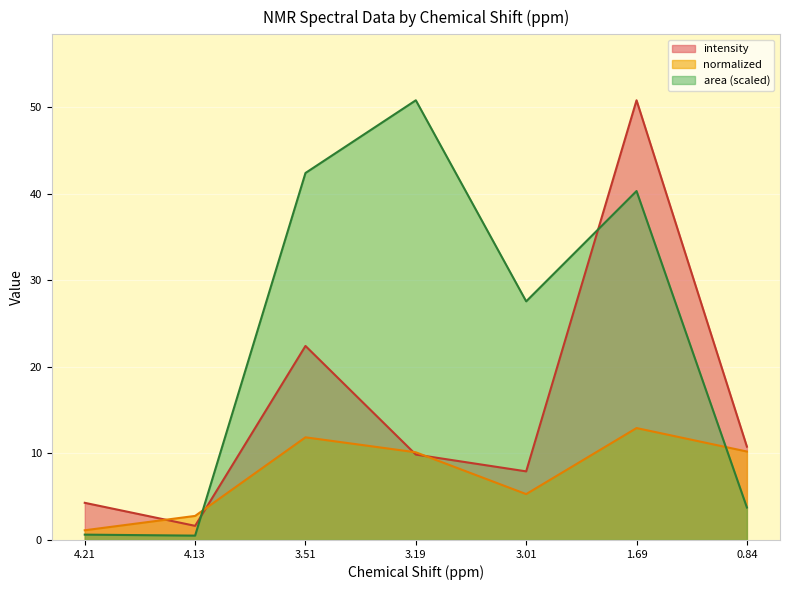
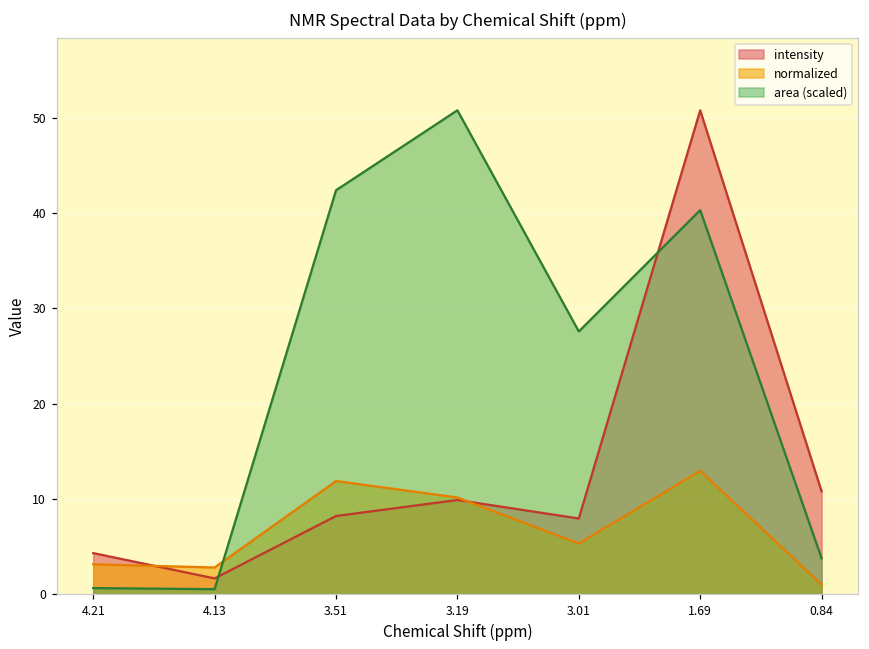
  {
    "intensity": {
      "4.21": 4,
      "4.13": 2,
-     "3.51": 22,
+     "3.51": 8,
      "3.01": 8,
      "1.69": 51,
      "0.84": 11
    },
    "normalized": {
-     "4.21": 1,
+     "4.21": 3,
      "4.13": 3,
      "3.51": 12,
      "3.01": 5,
      "1.69": 13,
-     "0.84": 10
+     "0.84": 1
    },
    "area (scaled)": {
      "4.21": 1,
      "4.13": 1,
      "3.51": 42,
      "3.19": 51,
      "3.01": 28,
      "1.69": 40,
      "0.84": 4
    }
  }
